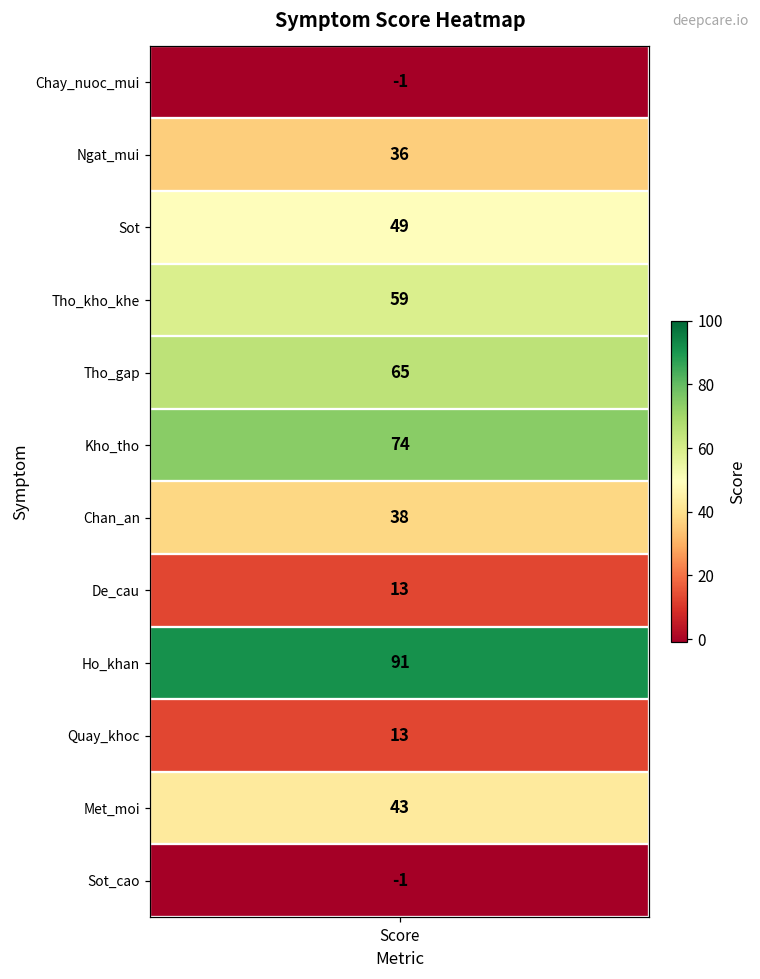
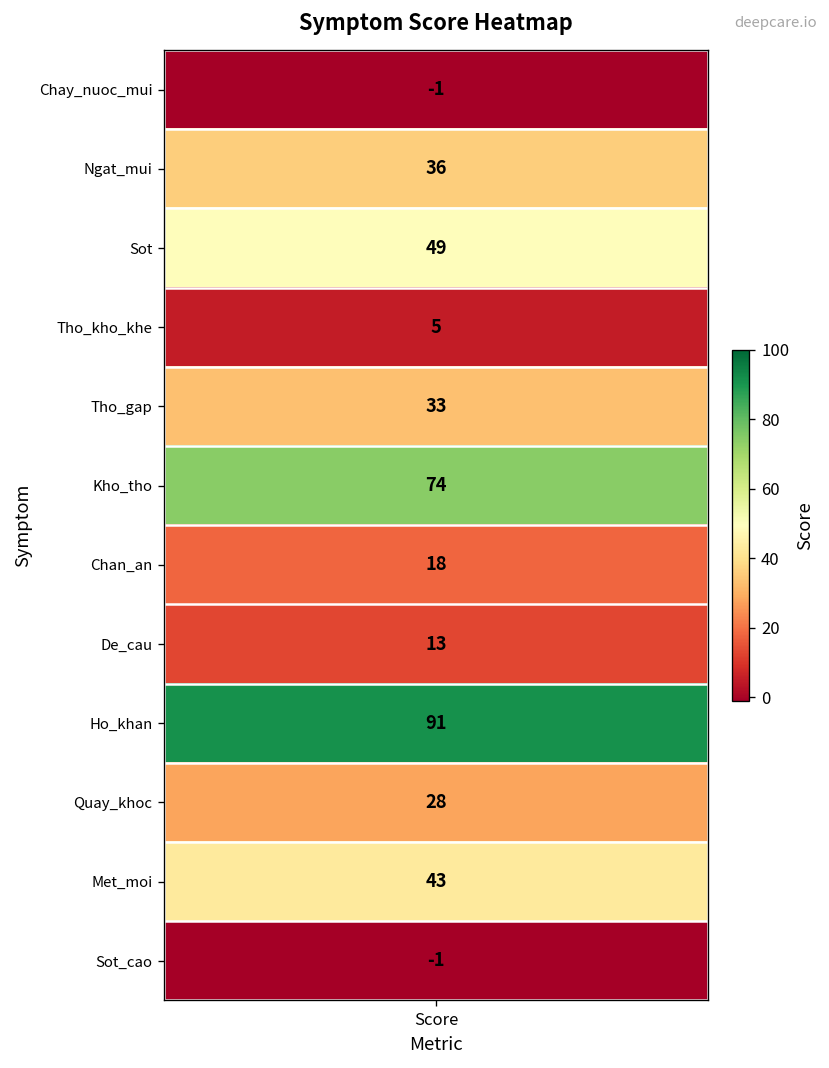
  {
    "Chay_nuoc_mui": {
      "Score": -1
    },
    "Ngat_mui": {
      "Score": 36
    },
    "Sot": {
      "Score": 49
    },
    "Tho_kho_khe": {
-     "Score": 59
+     "Score": 5
    },
    "Tho_gap": {
-     "Score": 65
+     "Score": 33
    },
    "Kho_tho": {
      "Score": 74
    },
    "Chan_an": {
-     "Score": 38
+     "Score": 18
    },
    "De_cau": {
      "Score": 13
    },
    "Ho_khan": {
      "Score": 91
    },
    "Quay_khoc": {
-     "Score": 13
+     "Score": 28
    },
    "Met_moi": {
      "Score": 43
    },
    "Sot_cao": {
      "Score": -1
    }
  }
